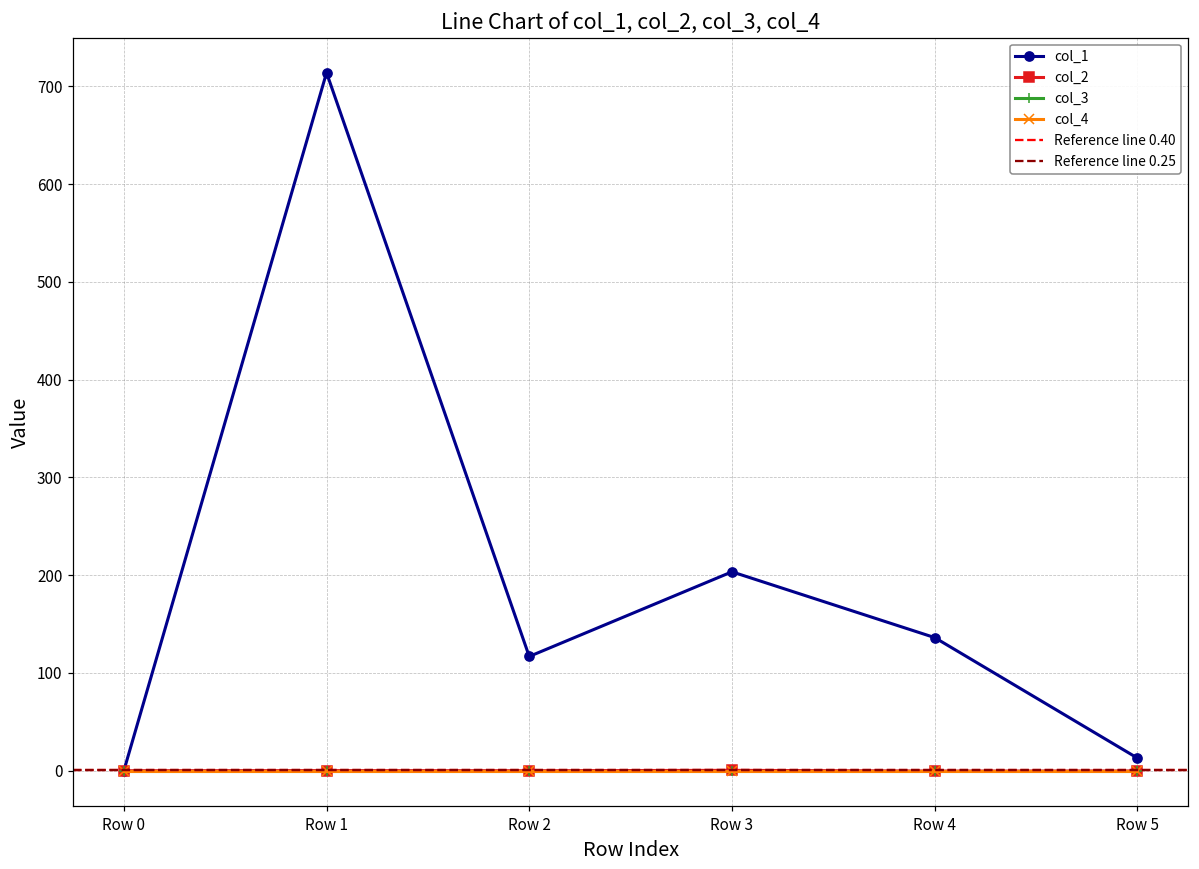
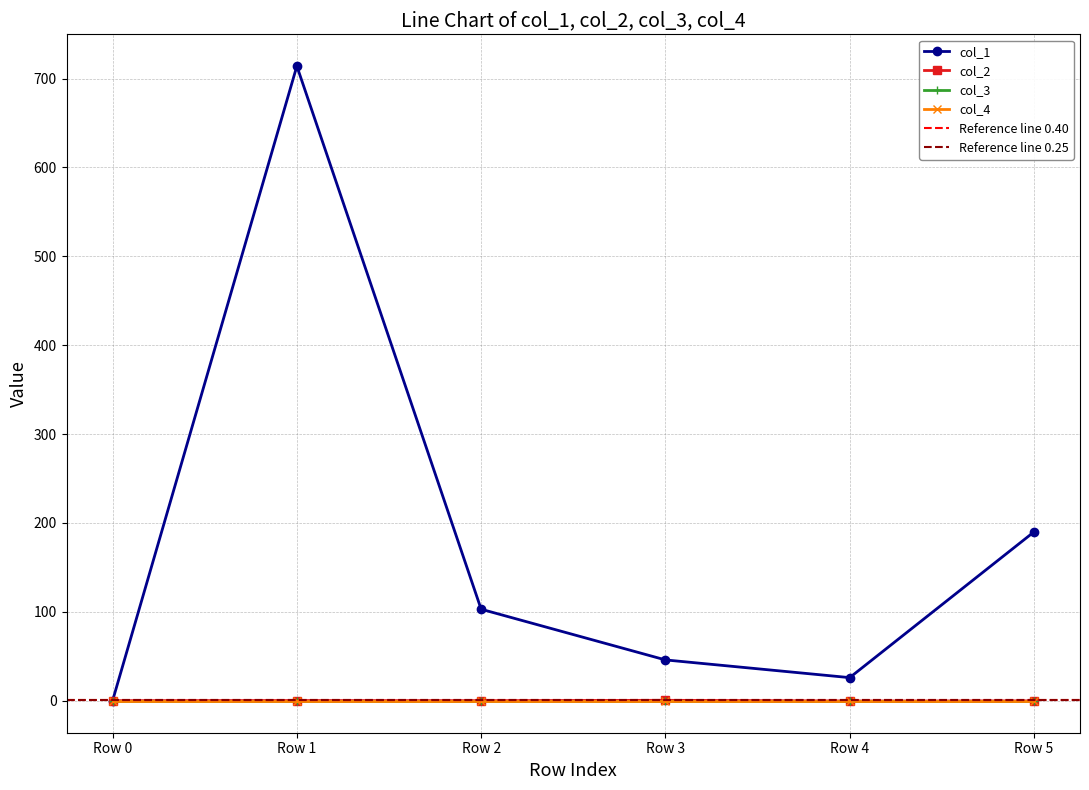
  {
    "col_1": {
      "Row 1": 710,
-     "Row 2": 120,
-     "Row 3": 200,
-     "Row 4": 140,
-     "Row 5": 10
+     "Row 2": 100,
+     "Row 3": 50,
+     "Row 4": 30,
+     "Row 5": 190
    }
  }
